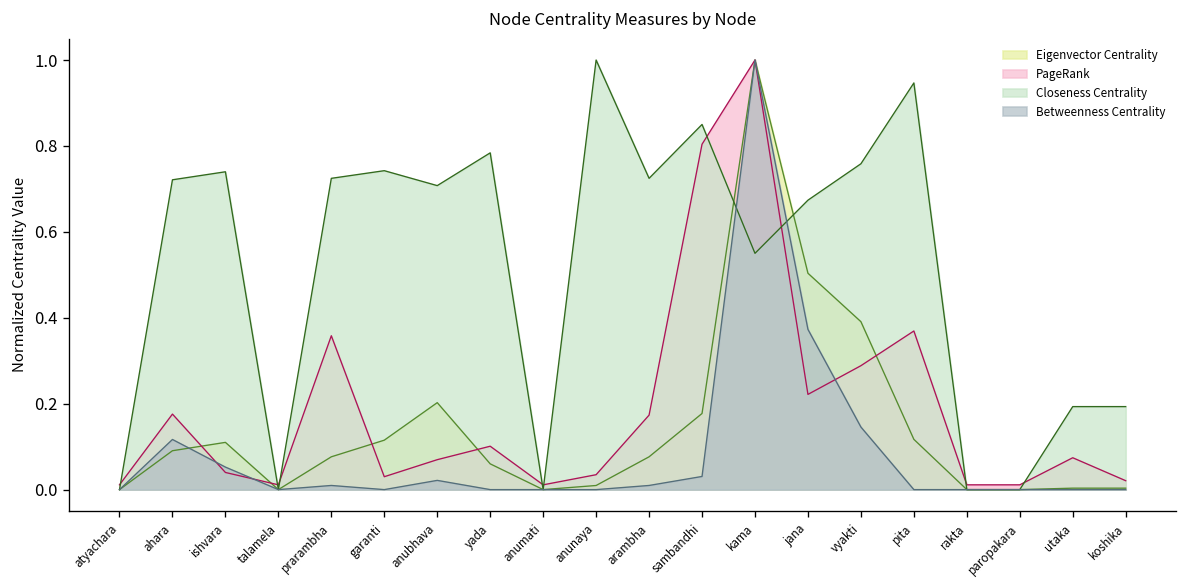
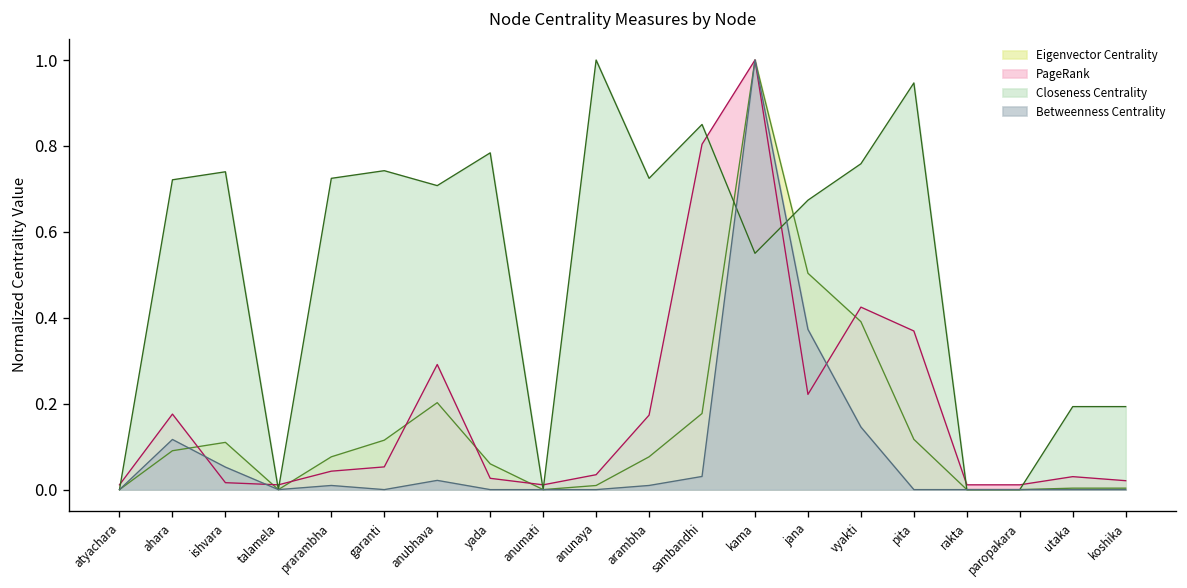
  {
    "PageRank": {
      "atyachara": 0.01,
      "ahara": 0.18,
-     "ishvara": 0.04,
+     "ishvara": 0.02,
      "talamela": 0.01,
-     "prarambha": 0.36,
-     "garanti": 0.03,
-     "anubhava": 0.07,
-     "yada": 0.10,
+     "prarambha": 0.04,
+     "garanti": 0.05,
+     "anubhava": 0.29,
+     "yada": 0.03,
      "anumati": 0.01,
      "anunaya": 0.03,
      "arambha": 0.17,
      "sambandhi": 0.80,
      "jana": 0.22,
-     "vyakti": 0.29,
+     "vyakti": 0.42,
      "pita": 0.37,
      "rakta": 0.01,
      "paropakara": 0.01,
-     "utaka": 0.07,
+     "utaka": 0.03,
      "koshika": 0.02
    }
  }
